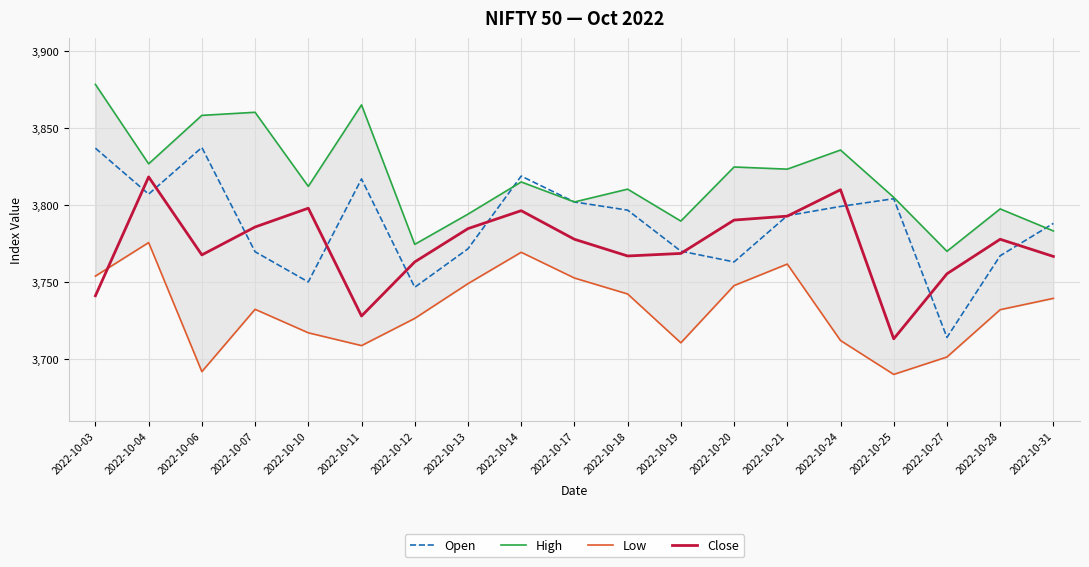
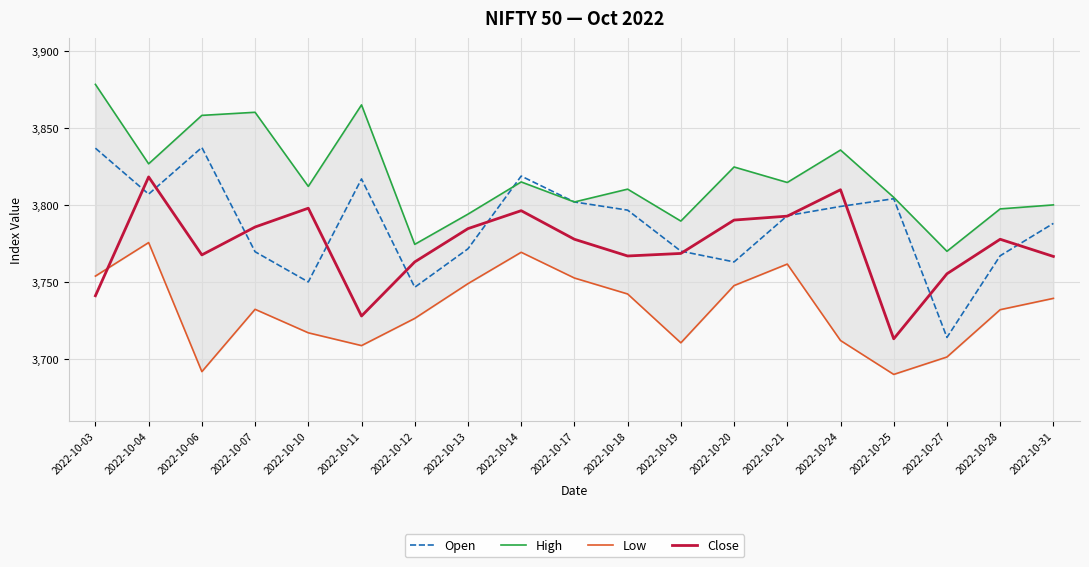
  {
    "Open": {
      "2022-10-03": "3,837",
      "2022-10-04": "3,807",
      "2022-10-06": "3,837",
      "2022-10-07": "3,770",
      "2022-10-10": "3,750",
      "2022-10-11": "3,817",
      "2022-10-12": "3,747",
      "2022-10-13": "3,772",
      "2022-10-14": "3,819",
      "2022-10-18": "3,797",
      "2022-10-20": "3,763",
      "2022-10-24": "3,799",
      "2022-10-27": "3,714",
      "2022-10-28": "3,767",
      "2022-10-31": "3,788"
    },
    "High": {
      "2022-10-03": "3,878",
      "2022-10-04": "3,827",
      "2022-10-06": "3,858",
      "2022-10-07": "3,860",
      "2022-10-10": "3,812",
      "2022-10-11": "3,865",
      "2022-10-12": "3,774",
      "2022-10-13": "3,794",
      "2022-10-14": "3,815",
      "2022-10-18": "3,810",
      "2022-10-19": "3,790",
      "2022-10-20": "3,825",
-     "2022-10-21": "3,823",
+     "2022-10-21": "3,815",
      "2022-10-24": "3,836",
      "2022-10-27": "3,770",
      "2022-10-28": "3,797",
-     "2022-10-31": "3,783"
+     "2022-10-31": "3,800"
    },
    "Low": {
      "2022-10-03": "3,754",
      "2022-10-04": "3,776",
      "2022-10-06": "3,692",
      "2022-10-07": "3,732",
      "2022-10-10": "3,717",
      "2022-10-11": "3,709",
      "2022-10-12": "3,726",
      "2022-10-13": "3,749",
      "2022-10-14": "3,769",
      "2022-10-17": "3,753",
      "2022-10-18": "3,742",
      "2022-10-19": "3,711",
      "2022-10-20": "3,748",
      "2022-10-21": "3,762",
      "2022-10-24": "3,712",
      "2022-10-25": "3,690",
      "2022-10-27": "3,701",
      "2022-10-28": "3,732",
      "2022-10-31": "3,739"
    },
    "Close": {
      "2022-10-03": "3,741",
      "2022-10-04": "3,818",
      "2022-10-06": "3,768",
      "2022-10-07": "3,786",
      "2022-10-10": "3,798",
      "2022-10-11": "3,728",
      "2022-10-12": "3,763",
      "2022-10-13": "3,785",
      "2022-10-14": "3,796",
      "2022-10-17": "3,778",
      "2022-10-18": "3,767",
      "2022-10-20": "3,790",
      "2022-10-24": "3,810",
      "2022-10-25": "3,713",
      "2022-10-27": "3,755",
      "2022-10-28": "3,778",
      "2022-10-31": "3,767"
    }
  }
